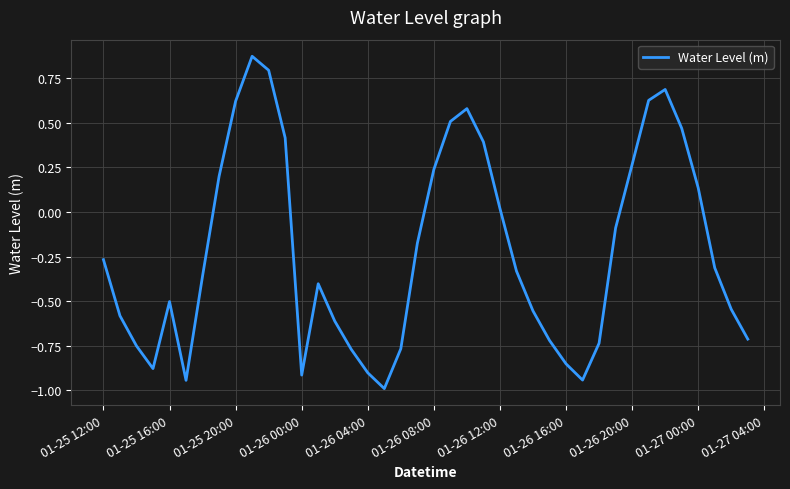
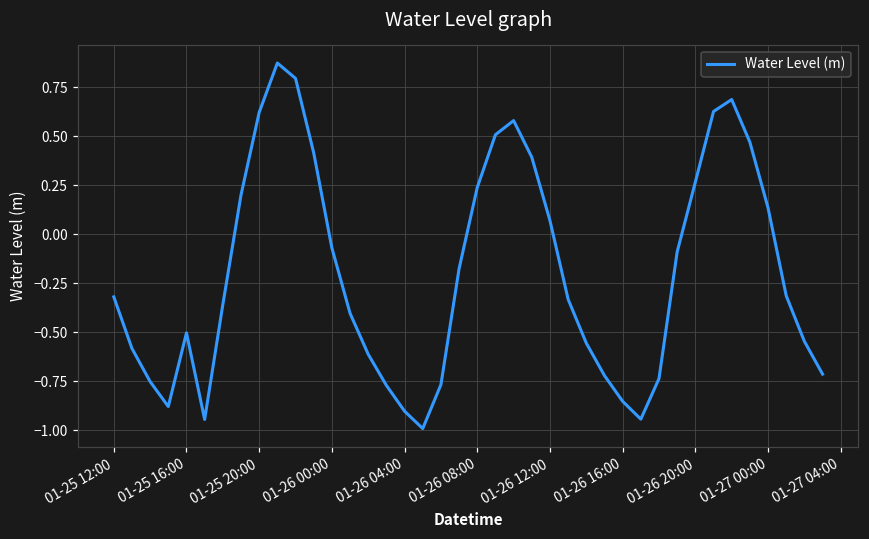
  {
-   "01-25 12:00": -0.27,
+   "01-25 12:00": -0.32,
    "01-25 16:00": -0.50,
    "01-25 20:00": 0.62,
-   "01-26 00:00": -0.92,
+   "01-26 00:00": -0.07,
    "01-26 04:00": -0.90,
    "01-26 08:00": 0.24,
-   "01-26 12:00": 0.02,
+   "01-26 12:00": 0.07,
    "01-26 16:00": -0.85,
    "01-26 20:00": 0.27,
    "01-27 00:00": 0.14
  }
